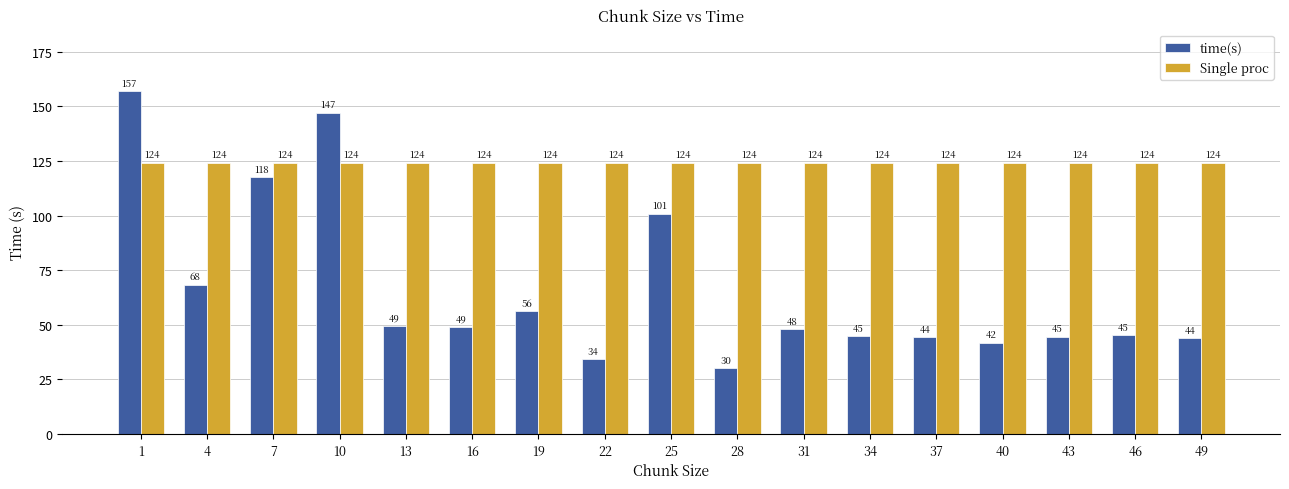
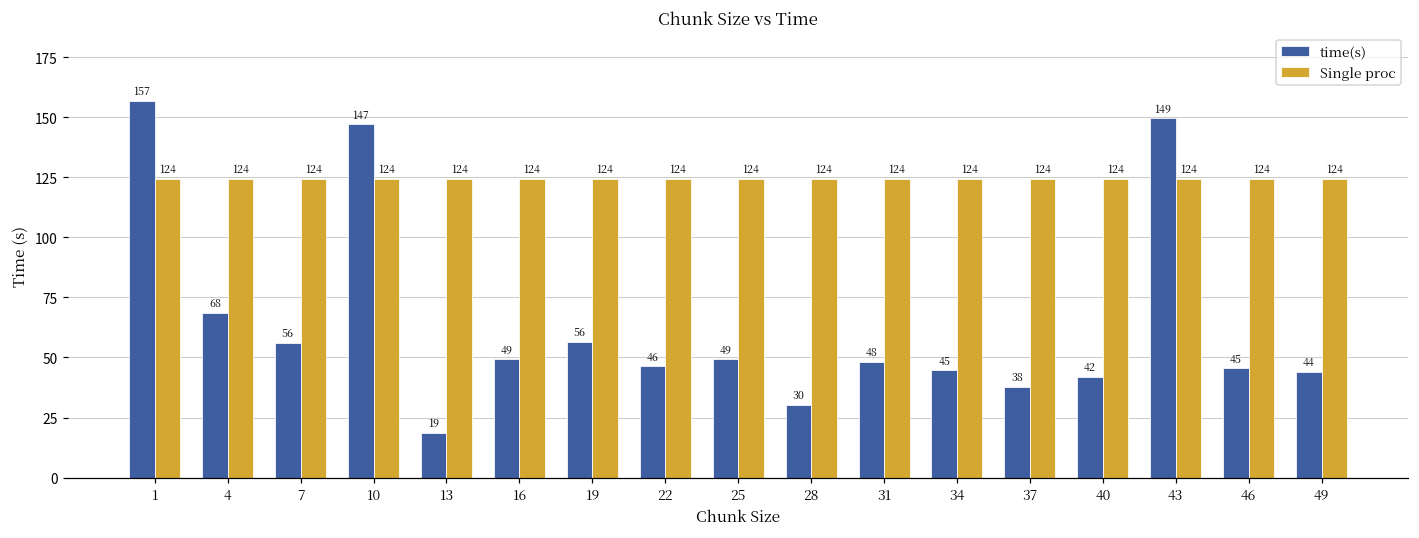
  {
    "time(s)": {
      "1": 157,
      "4": 68,
-     "7": 118,
+     "7": 56,
      "10": 147,
-     "13": 49,
+     "13": 19,
      "16": 49,
      "19": 56,
-     "22": 34,
-     "25": 101,
+     "22": 46,
+     "25": 49,
      "28": 30,
      "31": 48,
      "34": 45,
-     "37": 44,
+     "37": 38,
      "40": 42,
-     "43": 45,
+     "43": 149,
      "46": 45,
      "49": 44
    },
    "Single proc": {
      "1": 124,
      "4": 124,
      "7": 124,
      "10": 124,
      "13": 124,
      "16": 124,
      "19": 124,
      "22": 124,
      "25": 124,
      "28": 124,
      "31": 124,
      "34": 124,
      "37": 124,
      "40": 124,
      "43": 124,
      "46": 124,
      "49": 124
    }
  }
